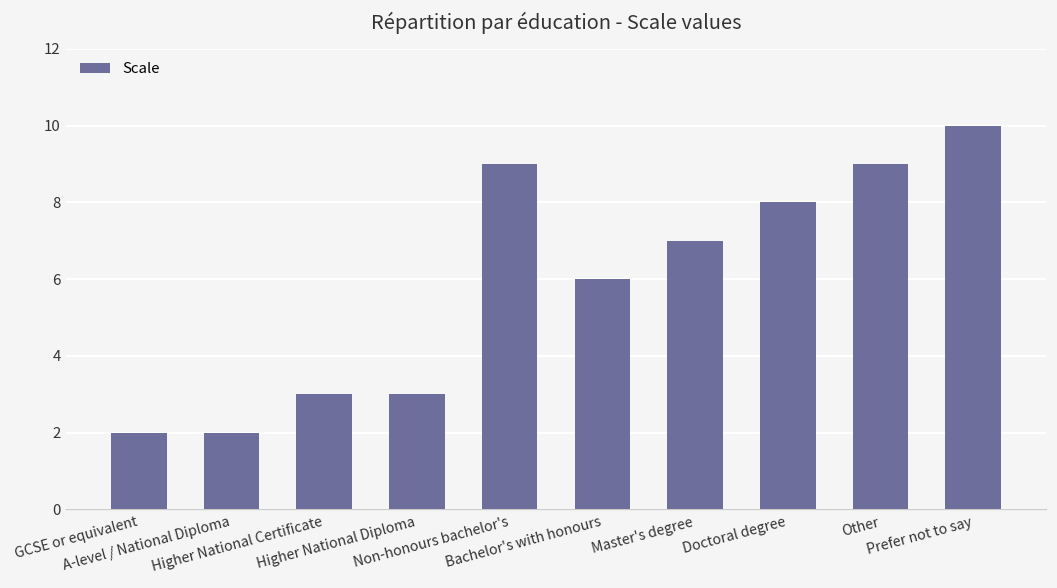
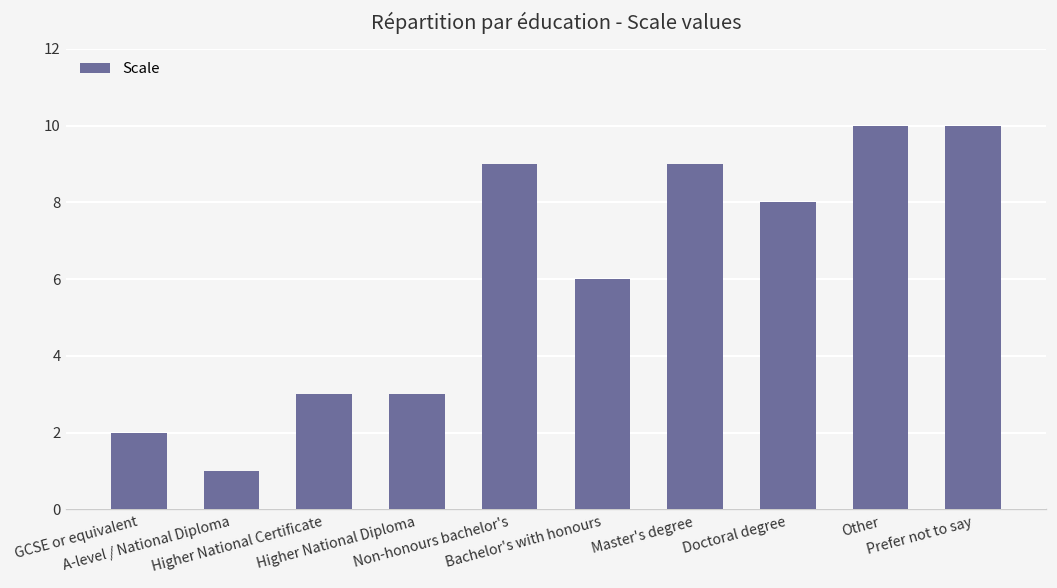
  {
    "GCSE or equivalent": 2,
-   "A-level / National Diploma": 2,
+   "A-level / National Diploma": 1,
    "Higher National Certificate": 3,
    "Higher National Diploma": 3,
    "Non-honours bachelor's": 9,
    "Bachelor's with honours": 6,
-   "Master's degree": 7,
+   "Master's degree": 9,
    "Doctoral degree": 8,
-   "Other": 9,
+   "Other": 10,
    "Prefer not to say": 10
  }
